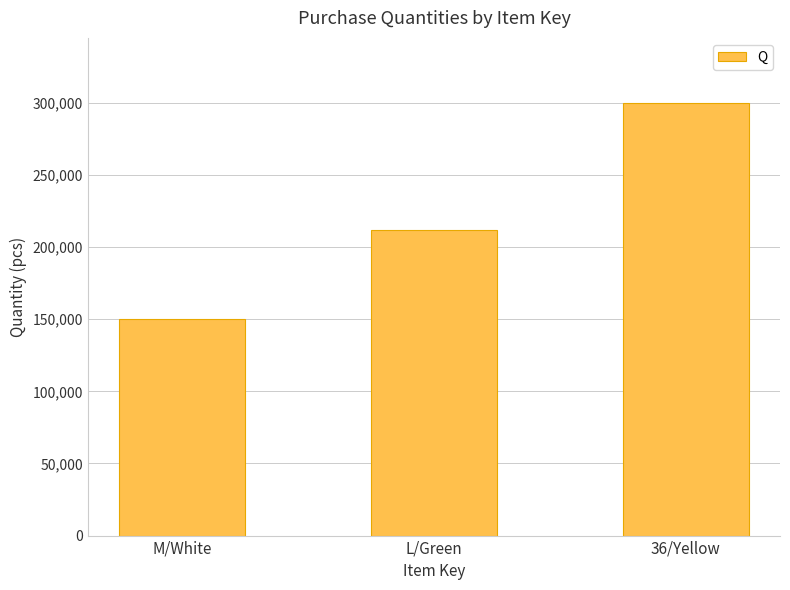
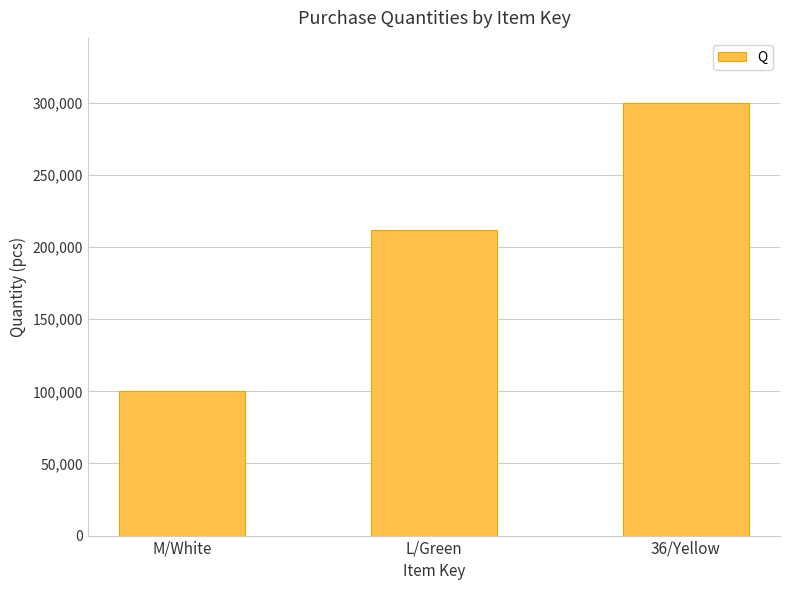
  {
-   "M/White": "150,000",
+   "M/White": "100,000",
    "L/Green": "212,000",
    "36/Yellow": "300,000"
  }
